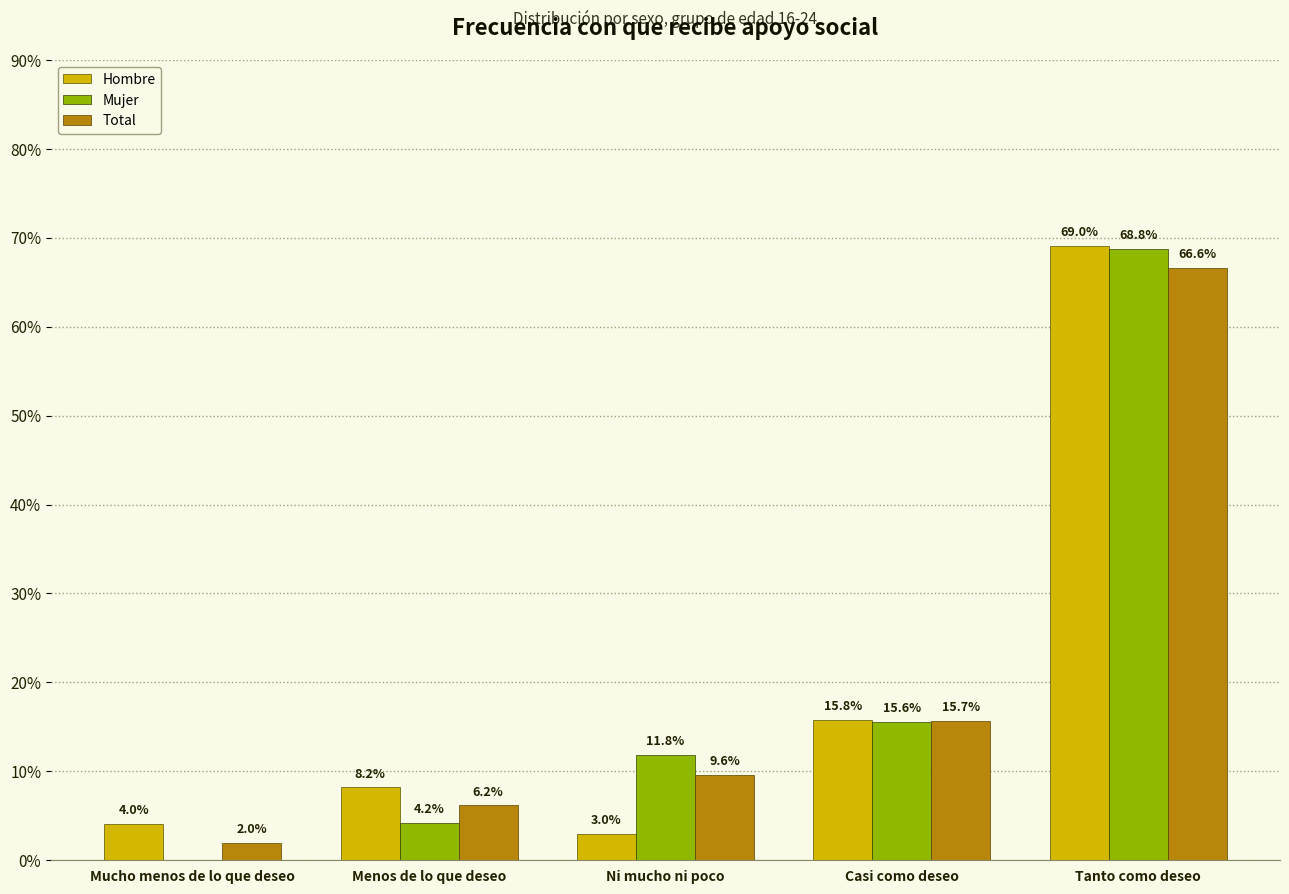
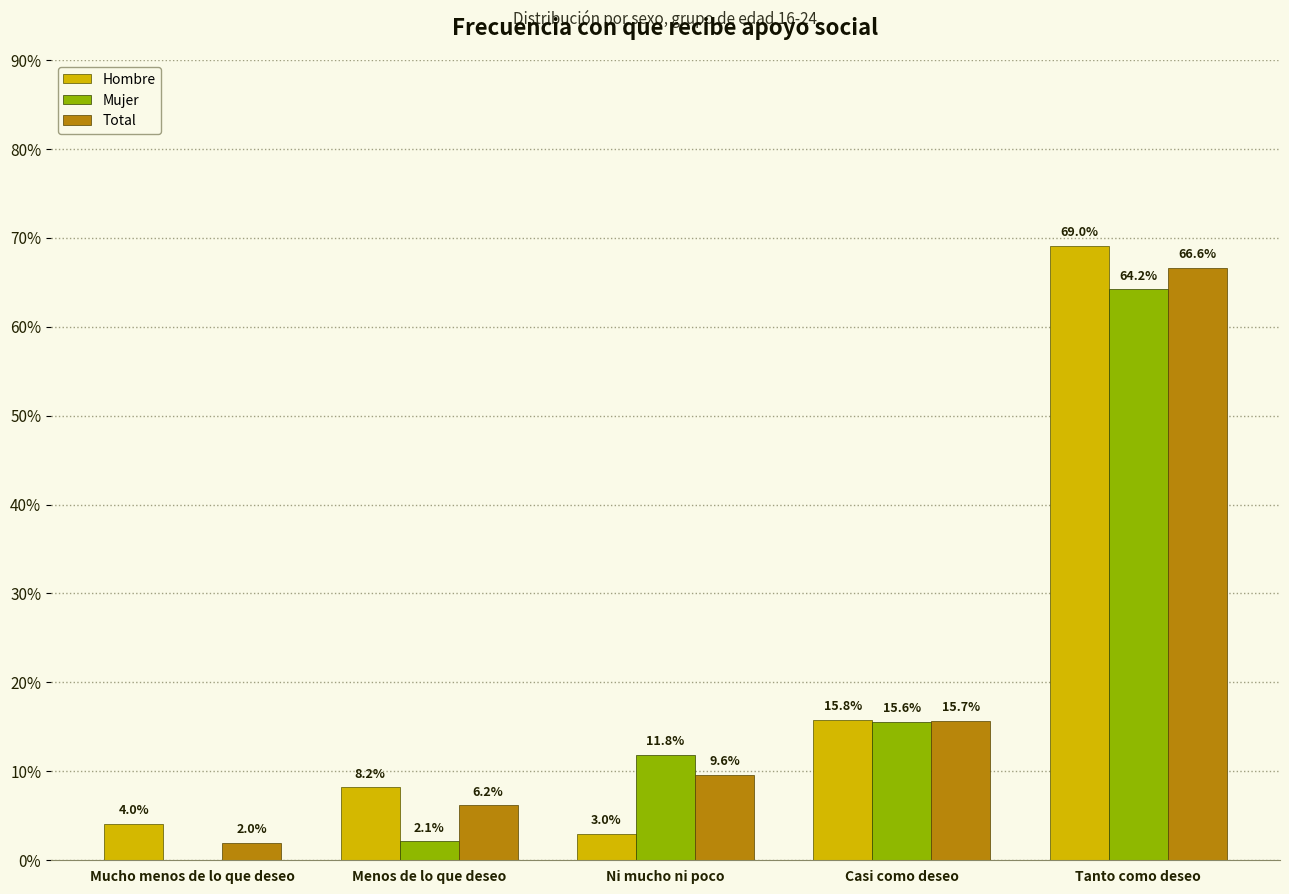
  {
    "Mujer": {
-     "Menos de lo que deseo": "4.2%",
+     "Menos de lo que deseo": "2.1%",
      "Ni mucho ni poco": "11.8%",
      "Casi como deseo": "15.6%",
-     "Tanto como deseo": "68.8%"
+     "Tanto como deseo": "64.2%"
    }
  }
